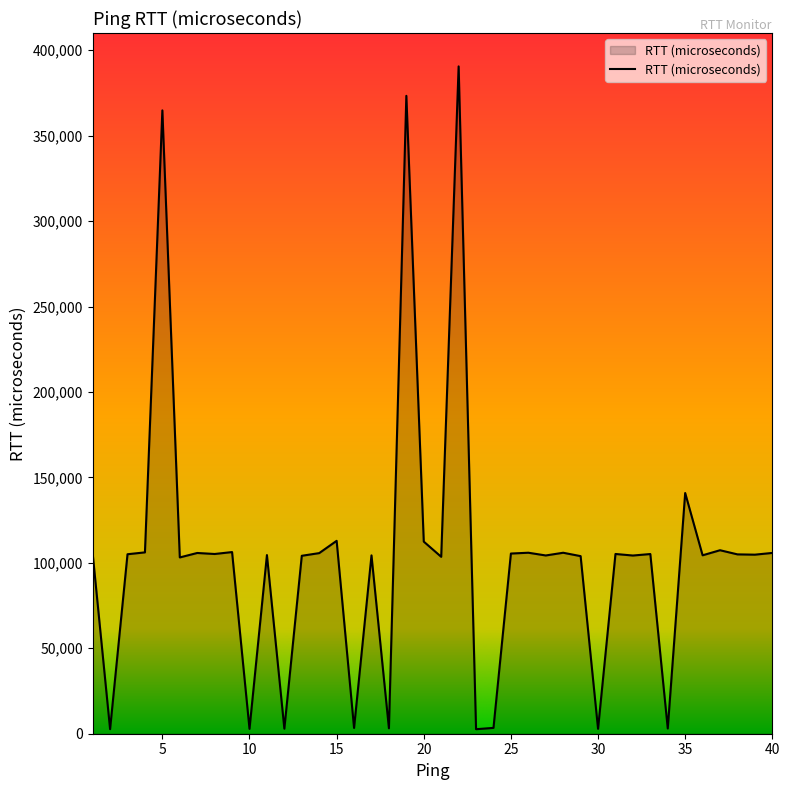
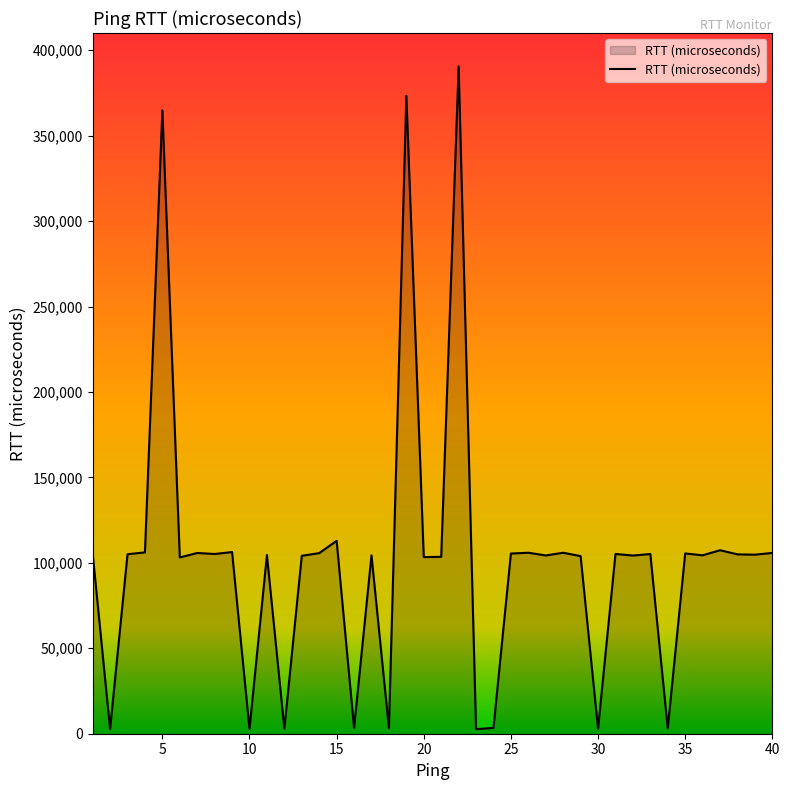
  {
    "5": "365,000",
    "10": "3,000",
    "15": "113,000",
-   "20": "112,000",
+   "20": "103,000",
    "25": "105,000",
    "30": "3,000",
-   "35": "141,000",
+   "35": "106,000",
    "40": "106,000"
  }
